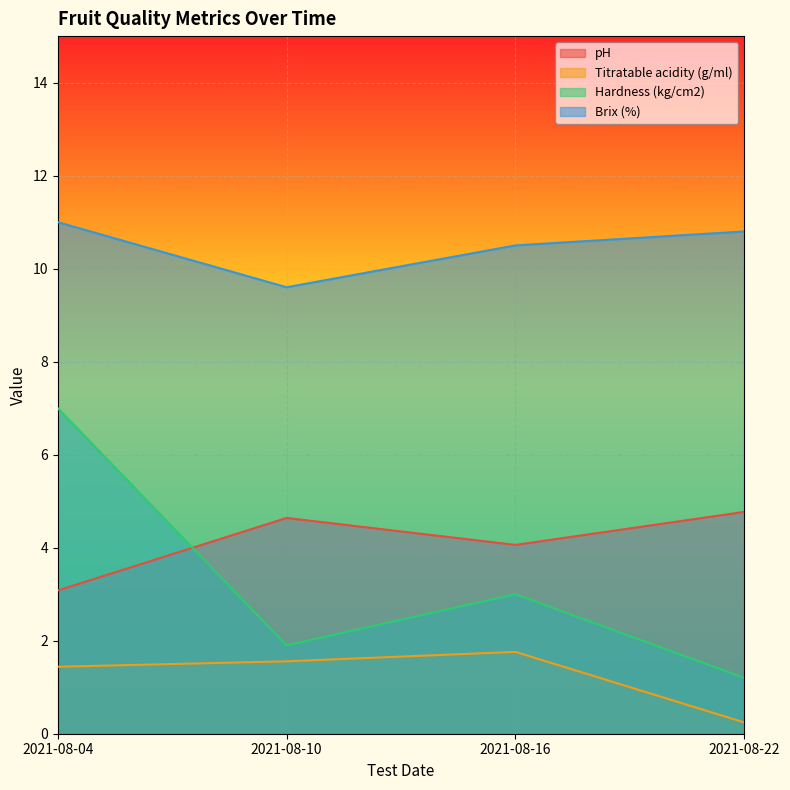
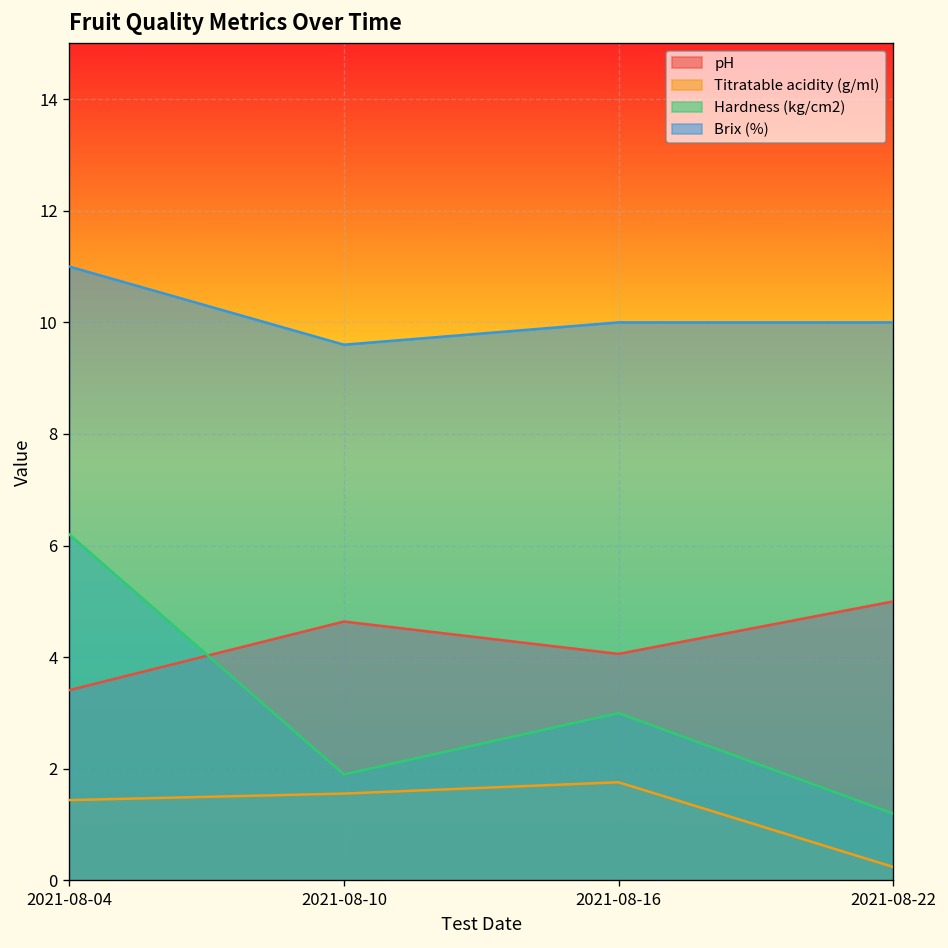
  {
    "pH": {
-     "2021-08-04": 3.1,
+     "2021-08-04": 3.4,
      "2021-08-10": 4.6,
      "2021-08-16": 4.1,
-     "2021-08-22": 4.8
+     "2021-08-22": 5.0
    },
    "Titratable acidity (g/ml)": {
      "2021-08-04": 1.4,
      "2021-08-10": 1.6,
      "2021-08-16": 1.8,
      "2021-08-22": 0.2
    },
    "Hardness (kg/cm2)": {
-     "2021-08-04": 7.0,
+     "2021-08-04": 6.2,
      "2021-08-10": 1.9,
      "2021-08-16": 3.0,
      "2021-08-22": 1.2
    },
    "Brix (%)": {
      "2021-08-04": 11.0,
      "2021-08-10": 9.6,
-     "2021-08-16": 10.5,
-     "2021-08-22": 10.8
+     "2021-08-16": 10.0,
+     "2021-08-22": 10.0
    }
  }
